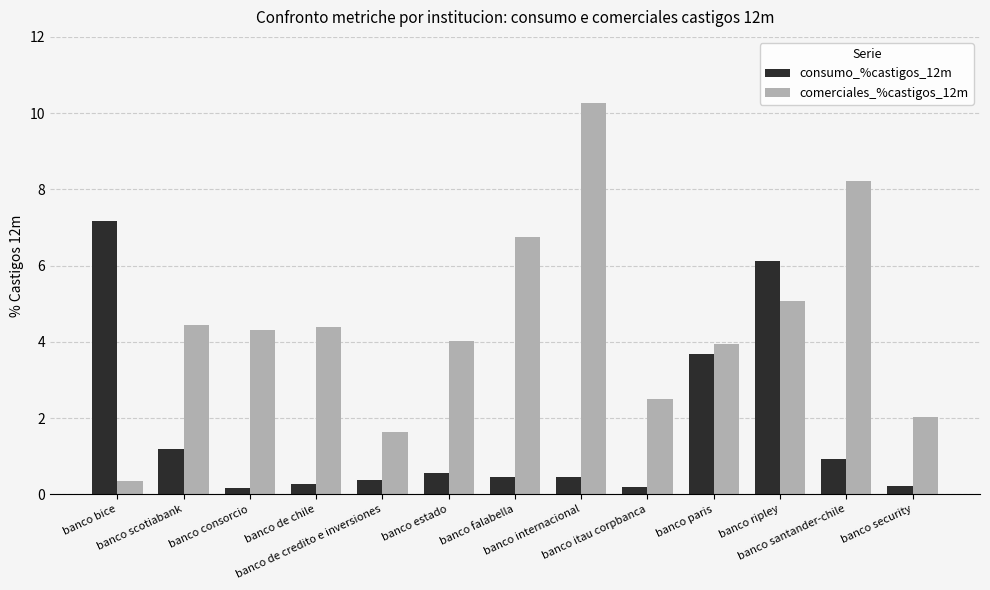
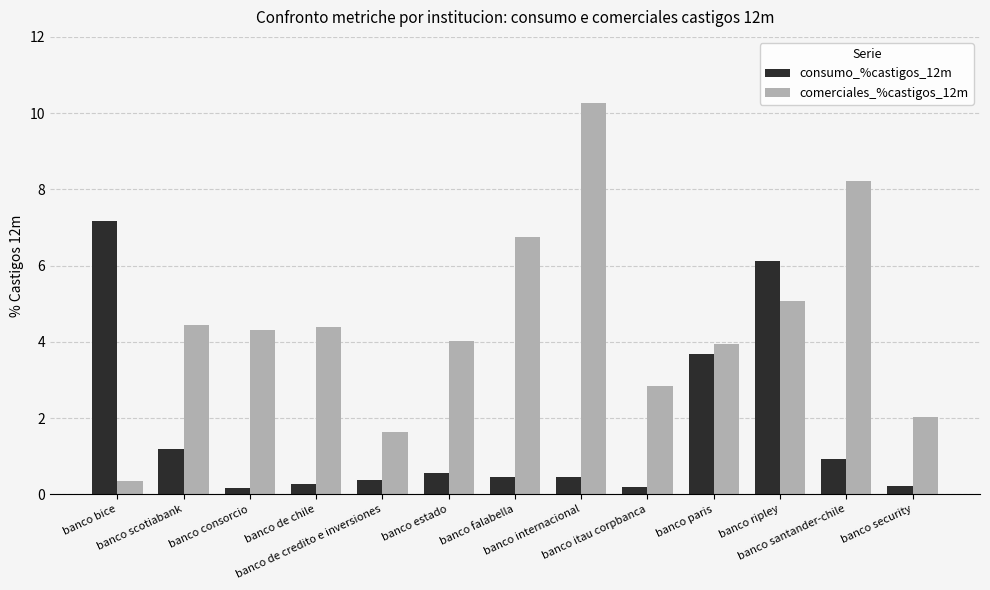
  {
    "consumo_%castigos_12m": {
      "banco bice": 7.2,
      "banco scotiabank": 1.2,
      "banco consorcio": 0.2,
      "banco de chile": 0.3,
      "banco de credito e inversiones": 0.4,
      "banco estado": 0.6,
      "banco falabella": 0.5,
      "banco internacional": 0.5,
      "banco itau corpbanca": 0.2,
      "banco paris": 3.7,
      "banco ripley": 6.1,
      "banco santander-chile": 0.9,
      "banco security": 0.2
    },
    "comerciales_%castigos_12m": {
      "banco bice": 0.3,
      "banco scotiabank": 4.4,
      "banco consorcio": 4.3,
      "banco de chile": 4.4,
      "banco de credito e inversiones": 1.6,
      "banco estado": 4.0,
      "banco falabella": 6.8,
      "banco internacional": 10.3,
-     "banco itau corpbanca": 2.5,
+     "banco itau corpbanca": 2.8,
      "banco paris": 3.9,
      "banco ripley": 5.1,
      "banco santander-chile": 8.2,
      "banco security": 2.0
    }
  }
